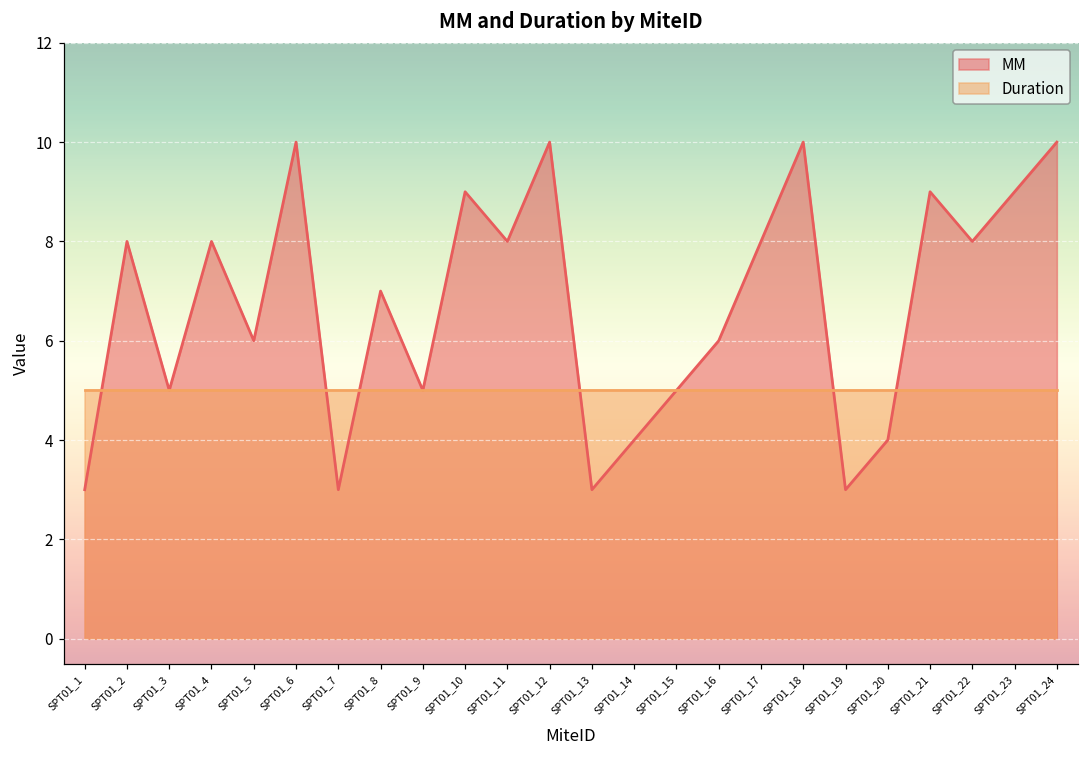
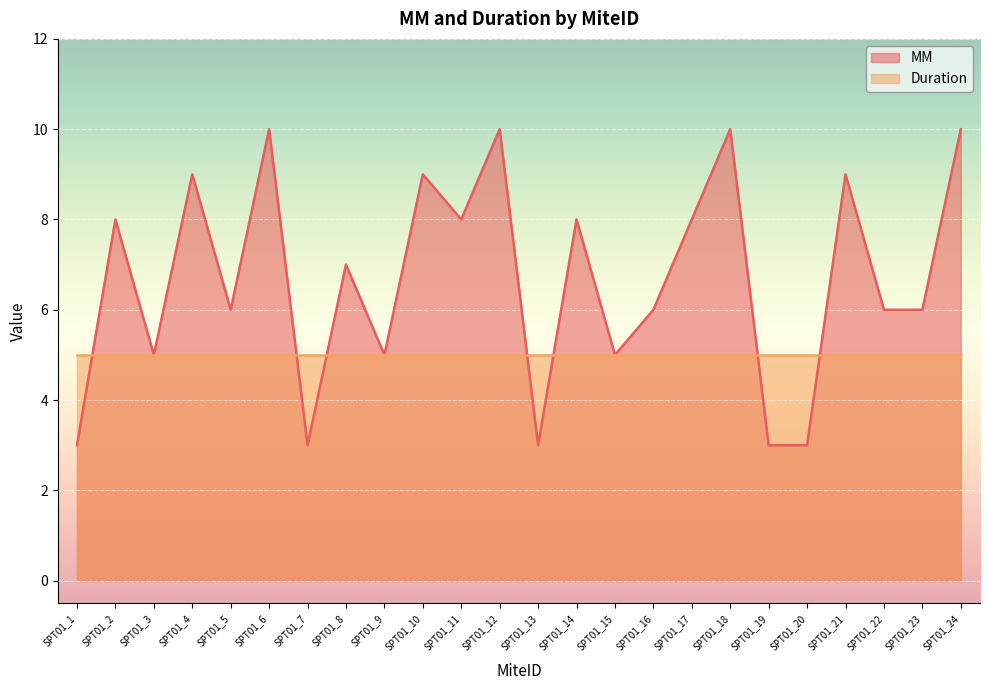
  {
    "MM": {
      "SPT01_1": 3,
      "SPT01_2": 8,
-     "SPT01_4": 8,
+     "SPT01_4": 9,
      "SPT01_5": 6,
      "SPT01_6": 10,
      "SPT01_7": 3,
      "SPT01_8": 7,
      "SPT01_10": 9,
      "SPT01_11": 8,
      "SPT01_12": 10,
      "SPT01_13": 3,
-     "SPT01_14": 4,
+     "SPT01_14": 8,
      "SPT01_16": 6,
      "SPT01_17": 8,
      "SPT01_18": 10,
      "SPT01_19": 3,
-     "SPT01_20": 4,
+     "SPT01_20": 3,
      "SPT01_21": 9,
-     "SPT01_22": 8,
-     "SPT01_23": 9,
+     "SPT01_22": 6,
+     "SPT01_23": 6,
      "SPT01_24": 10
    },
    "Duration": {
      "SPT01_1": 5,
      "SPT01_2": 5,
      "SPT01_4": 5,
      "SPT01_5": 5,
      "SPT01_6": 5,
      "SPT01_7": 5,
      "SPT01_8": 5,
      "SPT01_10": 5,
      "SPT01_11": 5,
      "SPT01_12": 5,
      "SPT01_13": 5,
      "SPT01_14": 5,
      "SPT01_16": 5,
      "SPT01_17": 5,
      "SPT01_18": 5,
      "SPT01_19": 5,
      "SPT01_20": 5,
      "SPT01_21": 5,
      "SPT01_22": 5,
      "SPT01_23": 5,
      "SPT01_24": 5
    }
  }
